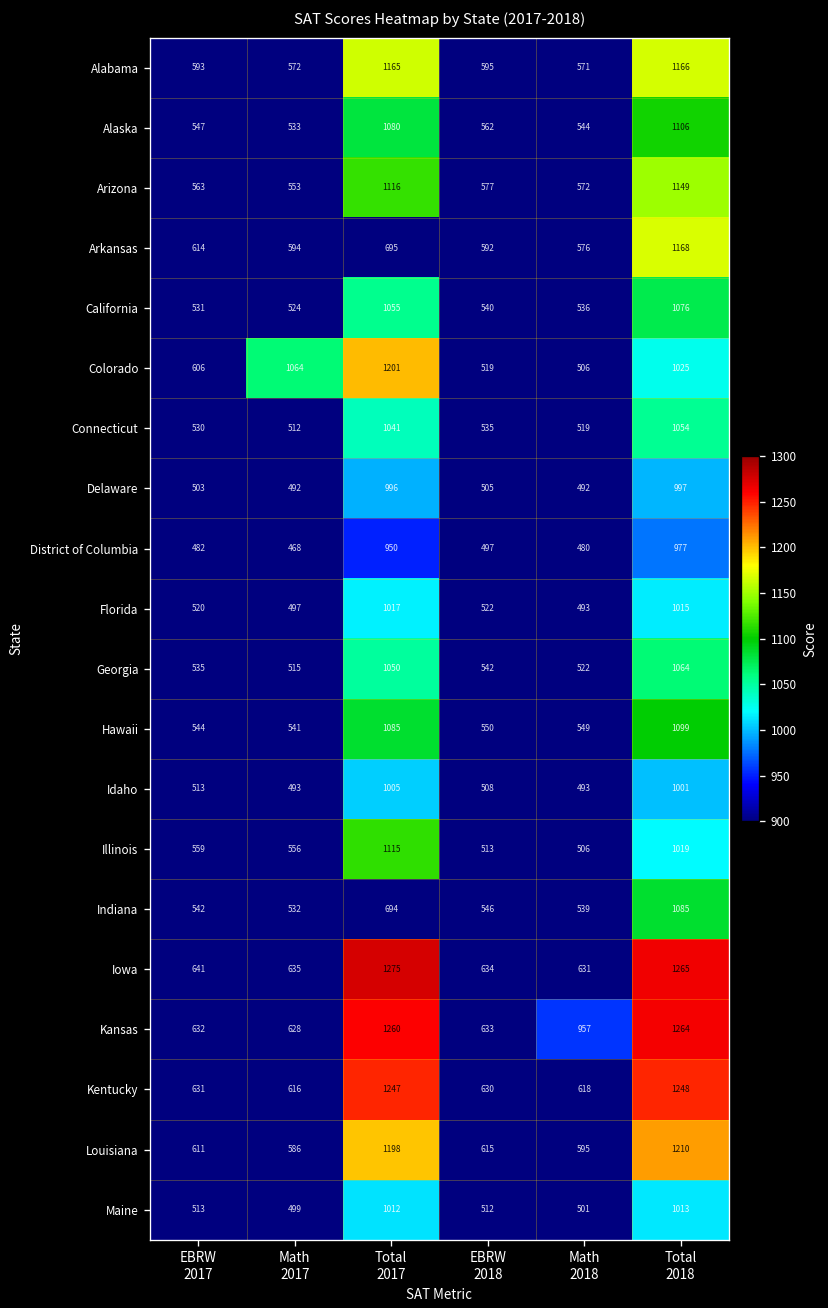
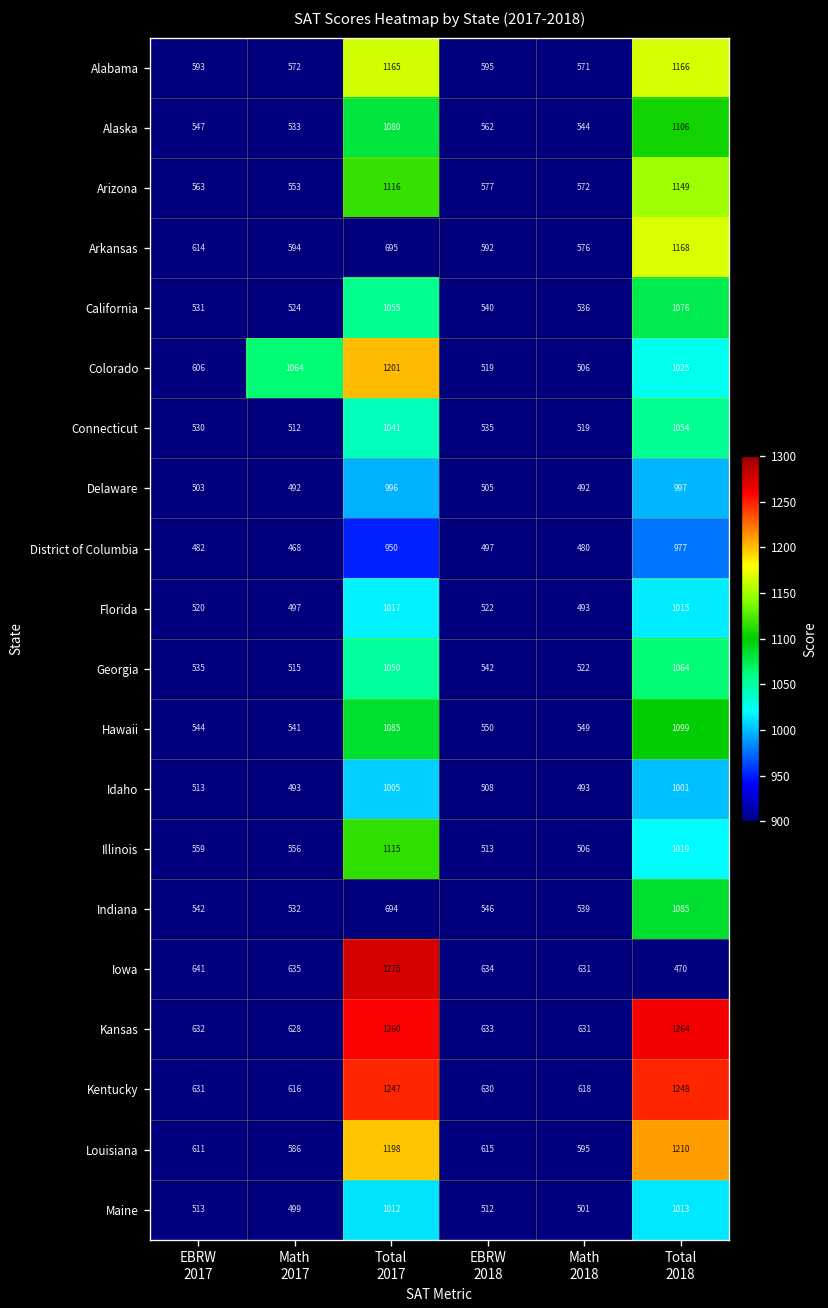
  {
    "Alabama": {
      "EBRW 2017": 593,
      "Math 2017": 572,
      "Total 2017": 1165,
      "EBRW 2018": 595,
      "Math 2018": 571,
      "Total 2018": 1166
    },
    "Alaska": {
      "EBRW 2017": 547,
      "Math 2017": 533,
      "Total 2017": 1080,
      "EBRW 2018": 562,
      "Math 2018": 544,
      "Total 2018": 1106
    },
    "Arizona": {
      "EBRW 2017": 563,
      "Math 2017": 553,
      "Total 2017": 1116,
      "EBRW 2018": 577,
      "Math 2018": 572,
      "Total 2018": 1149
    },
    "Arkansas": {
      "EBRW 2017": 614,
      "Math 2017": 594,
      "Total 2017": 695,
      "EBRW 2018": 592,
      "Math 2018": 576,
      "Total 2018": 1168
    },
    "California": {
      "EBRW 2017": 531,
      "Math 2017": 524,
      "Total 2017": 1055,
      "EBRW 2018": 540,
      "Math 2018": 536,
      "Total 2018": 1076
    },
    "Colorado": {
      "EBRW 2017": 606,
      "Math 2017": 1064,
      "Total 2017": 1201,
      "EBRW 2018": 519,
      "Math 2018": 506,
      "Total 2018": 1025
    },
    "Connecticut": {
      "EBRW 2017": 530,
      "Math 2017": 512,
      "Total 2017": 1041,
      "EBRW 2018": 535,
      "Math 2018": 519,
      "Total 2018": 1054
    },
    "Delaware": {
      "EBRW 2017": 503,
      "Math 2017": 492,
      "Total 2017": 996,
      "EBRW 2018": 505,
      "Math 2018": 492,
      "Total 2018": 997
    },
    "District of Columbia": {
      "EBRW 2017": 482,
      "Math 2017": 468,
      "Total 2017": 950,
      "EBRW 2018": 497,
      "Math 2018": 480,
      "Total 2018": 977
    },
    "Florida": {
      "EBRW 2017": 520,
      "Math 2017": 497,
      "Total 2017": 1017,
      "EBRW 2018": 522,
      "Math 2018": 493,
      "Total 2018": 1015
    },
    "Georgia": {
      "EBRW 2017": 535,
      "Math 2017": 515,
      "Total 2017": 1050,
      "EBRW 2018": 542,
      "Math 2018": 522,
      "Total 2018": 1064
    },
    "Hawaii": {
      "EBRW 2017": 544,
      "Math 2017": 541,
      "Total 2017": 1085,
      "EBRW 2018": 550,
      "Math 2018": 549,
      "Total 2018": 1099
    },
    "Idaho": {
      "EBRW 2017": 513,
      "Math 2017": 493,
      "Total 2017": 1005,
      "EBRW 2018": 508,
      "Math 2018": 493,
      "Total 2018": 1001
    },
    "Illinois": {
      "EBRW 2017": 559,
      "Math 2017": 556,
      "Total 2017": 1115,
      "EBRW 2018": 513,
      "Math 2018": 506,
      "Total 2018": 1019
    },
    "Indiana": {
      "EBRW 2017": 542,
      "Math 2017": 532,
      "Total 2017": 694,
      "EBRW 2018": 546,
      "Math 2018": 539,
      "Total 2018": 1085
    },
    "Iowa": {
      "EBRW 2017": 641,
      "Math 2017": 635,
      "Total 2017": 1275,
      "EBRW 2018": 634,
      "Math 2018": 631,
-     "Total 2018": 1265
+     "Total 2018": 470
    },
    "Kansas": {
      "EBRW 2017": 632,
      "Math 2017": 628,
      "Total 2017": 1260,
      "EBRW 2018": 633,
-     "Math 2018": 957,
+     "Math 2018": 631,
      "Total 2018": 1264
    },
    "Kentucky": {
      "EBRW 2017": 631,
      "Math 2017": 616,
      "Total 2017": 1247,
      "EBRW 2018": 630,
      "Math 2018": 618,
      "Total 2018": 1248
    },
    "Louisiana": {
      "EBRW 2017": 611,
      "Math 2017": 586,
      "Total 2017": 1198,
      "EBRW 2018": 615,
      "Math 2018": 595,
      "Total 2018": 1210
    },
    "Maine": {
      "EBRW 2017": 513,
      "Math 2017": 499,
      "Total 2017": 1012,
      "EBRW 2018": 512,
      "Math 2018": 501,
      "Total 2018": 1013
    }
  }
